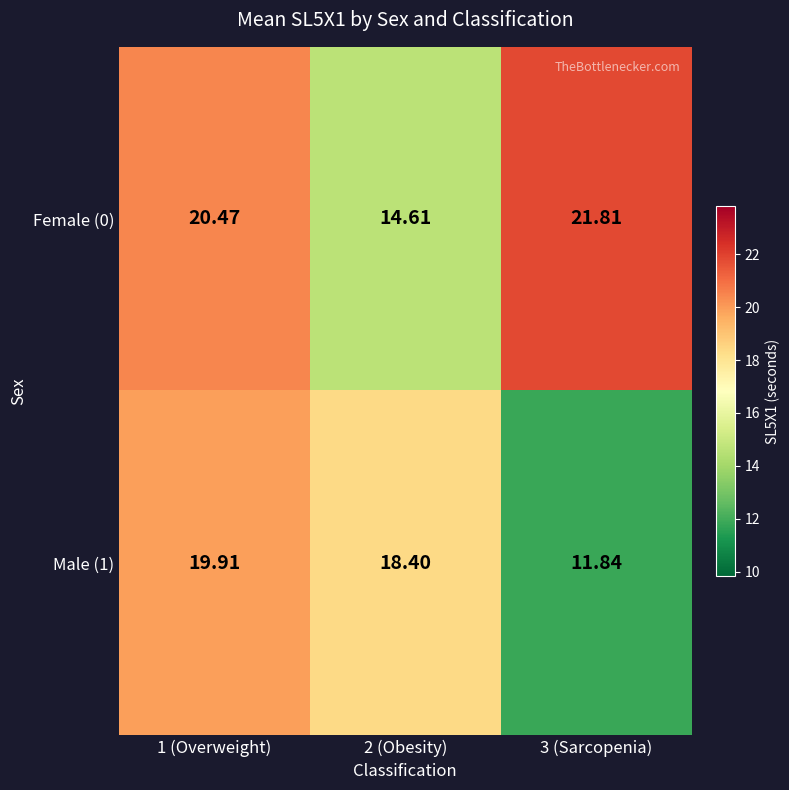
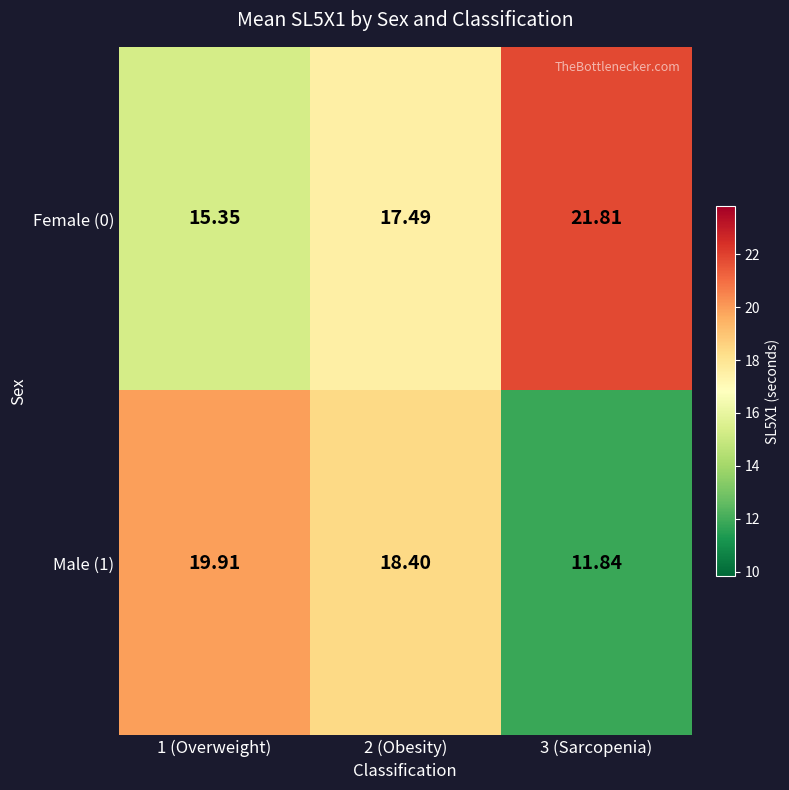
  {
    "Female (0)": {
-     "1 (Overweight)": 20.47,
-     "2 (Obesity)": 14.61
+     "1 (Overweight)": 15.35,
+     "2 (Obesity)": 17.49
    },
    "Male (1)": {
      "1 (Overweight)": 19.91,
      "2 (Obesity)": 18.40,
      "3 (Sarcopenia)": 11.84
    }
  }
